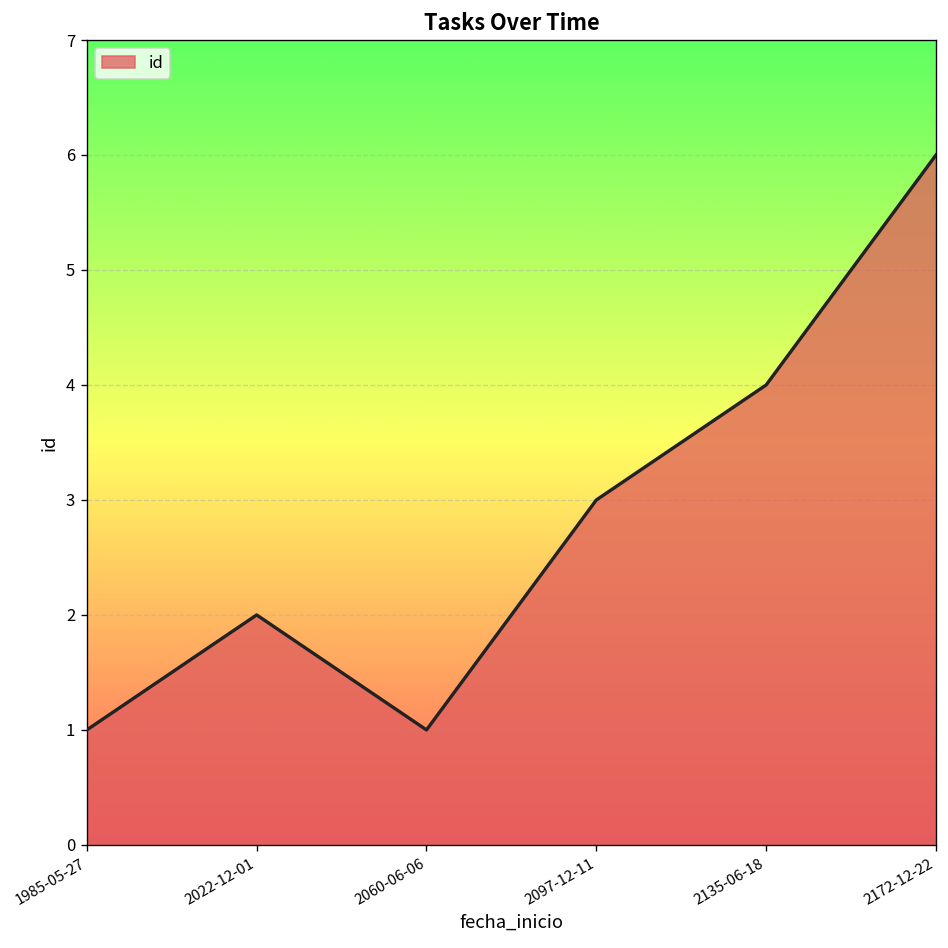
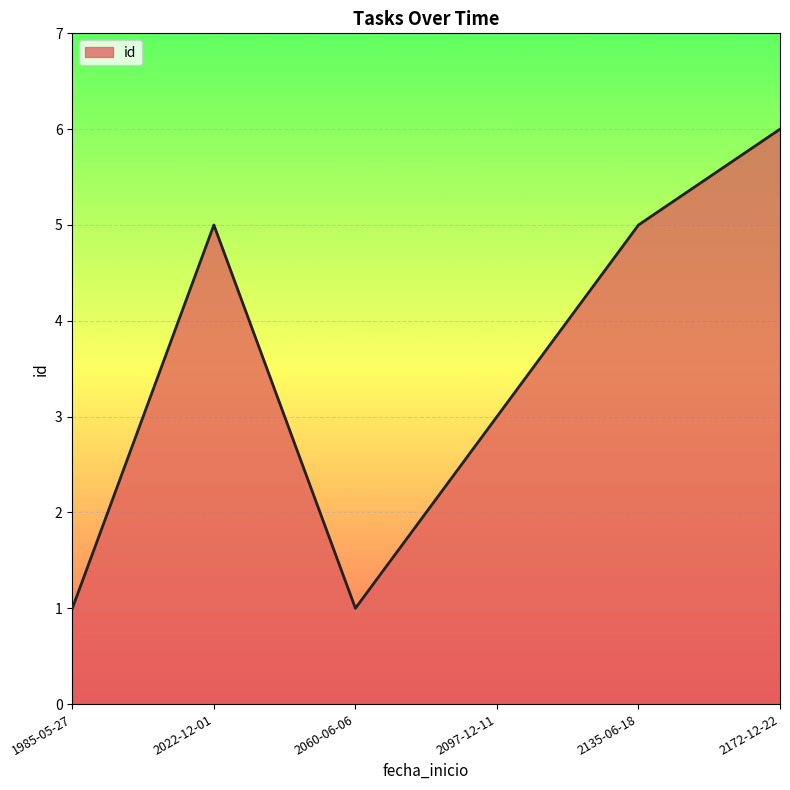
  {
    "1985-05-27": 1,
-   "2022-12-01": 2,
+   "2022-12-01": 5,
    "2060-06-06": 1,
    "2097-12-11": 3,
-   "2135-06-18": 4,
+   "2135-06-18": 5,
    "2172-12-22": 6
  }
